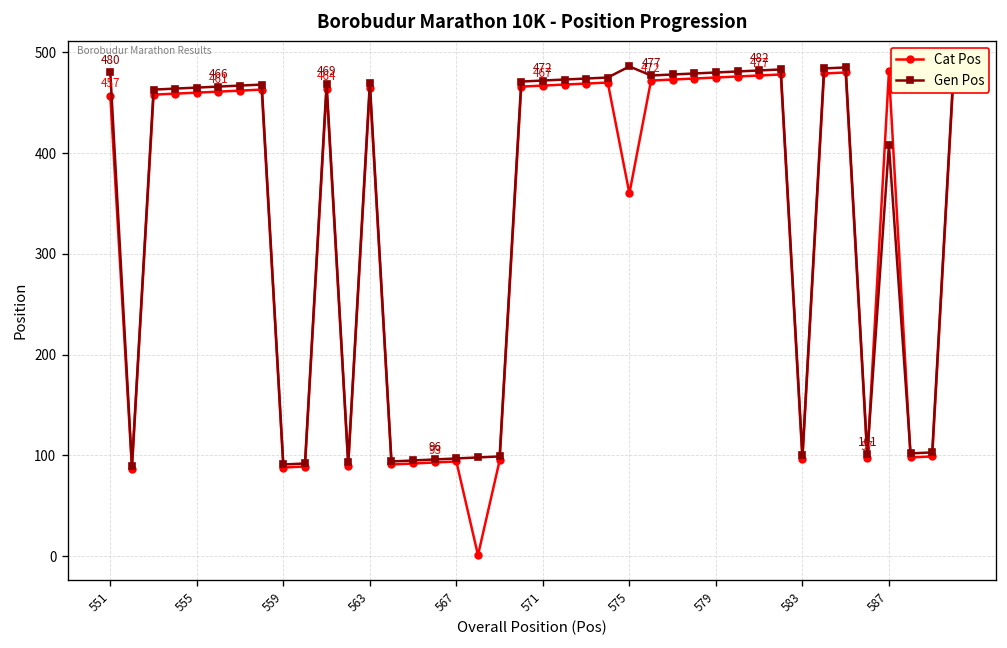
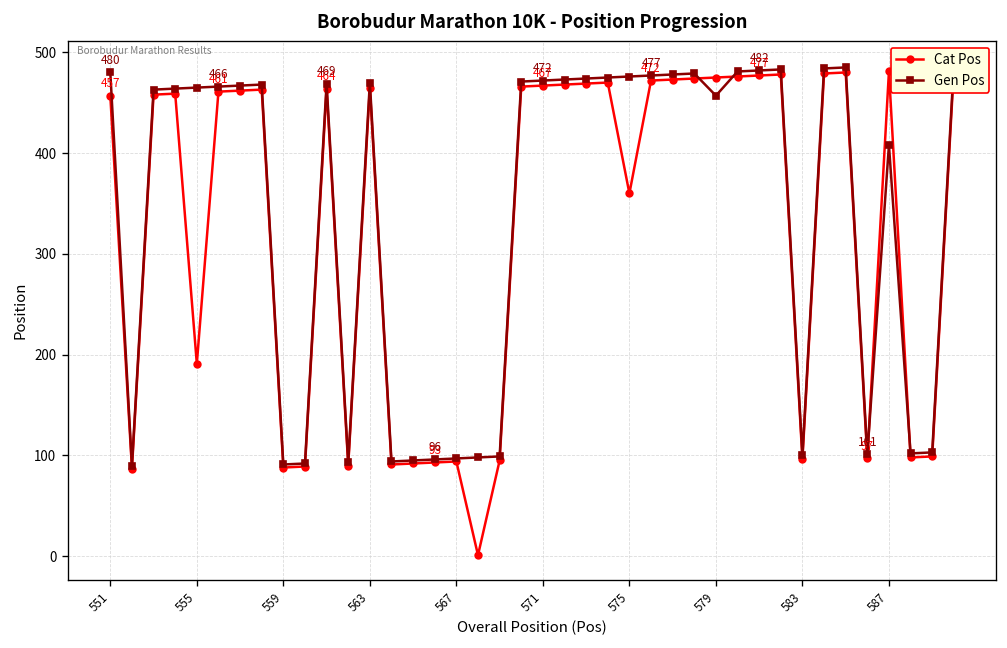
  {
    "Cat Pos": {
-     "555": 460,
+     "555": 190,
      "563": 470,
      "567": 90,
      "575": 360,
      "579": 480,
      "583": 100,
      "587": 480
    },
    "Gen Pos": {
      "555": 470,
      "563": 470,
      "567": 100,
-     "575": 490,
-     "579": 480,
+     "575": 480,
+     "579": 460,
      "583": 100,
      "587": 410
    }
  }
